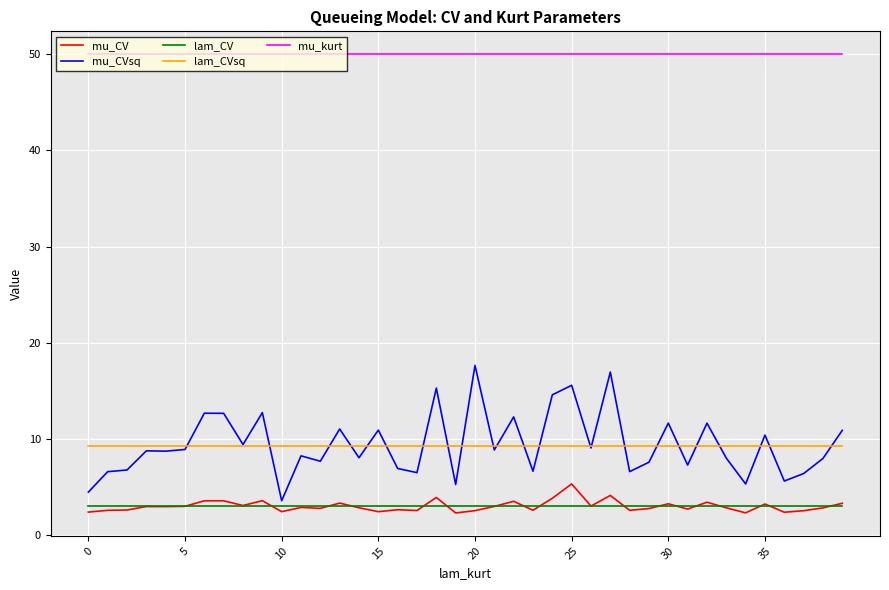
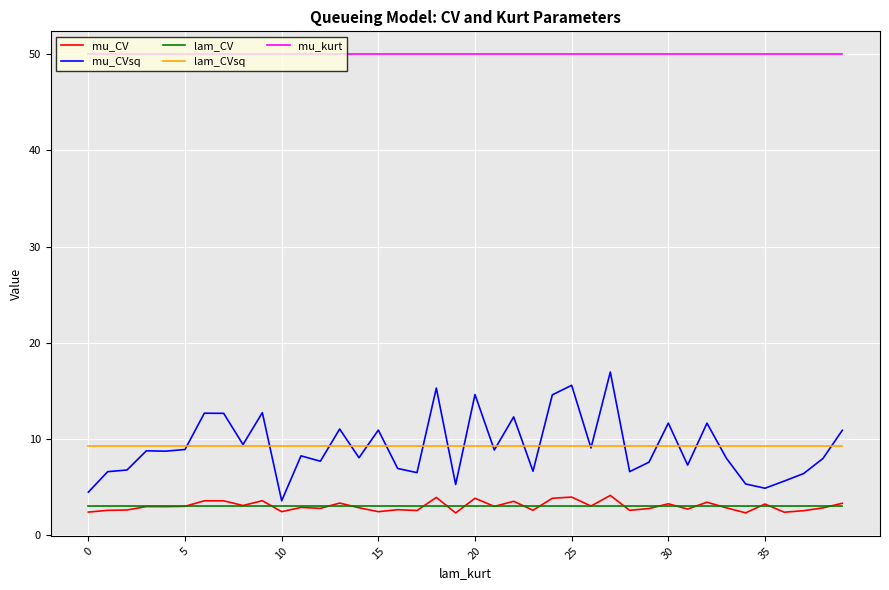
  {
    "mu_CV": {
      "0": 2,
      "10": 2,
      "15": 2,
-     "20": 3,
-     "25": 5
+     "20": 4,
+     "25": 4
    },
    "mu_CVsq": {
      "0": 4,
      "5": 9,
      "10": 4,
      "15": 11,
-     "20": 18,
+     "20": 15,
      "25": 16,
      "30": 12,
-     "35": 10
+     "35": 5
    },
    "lam_CV": {
      "0": 3,
      "10": 3,
      "15": 3,
      "20": 3,
      "25": 3
    },
    "lam_CVsq": {
      "0": 9,
      "5": 9,
      "10": 9,
      "15": 9,
      "20": 9,
      "25": 9,
      "30": 9,
      "35": 9
    },
    "mu_kurt": {
      "15": 50,
      "20": 50,
      "25": 50,
      "30": 50,
      "35": 50
    }
  }
